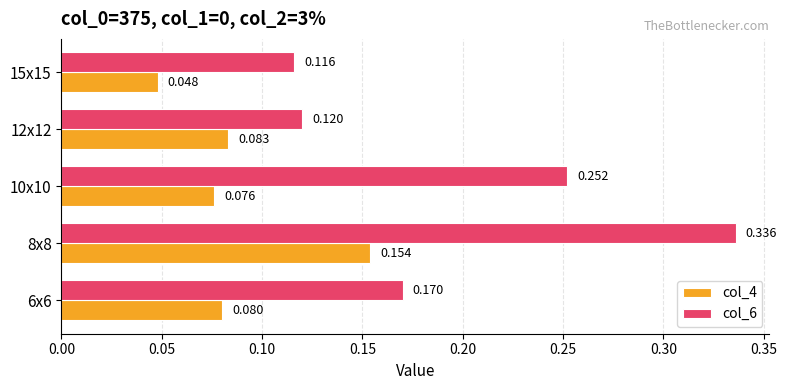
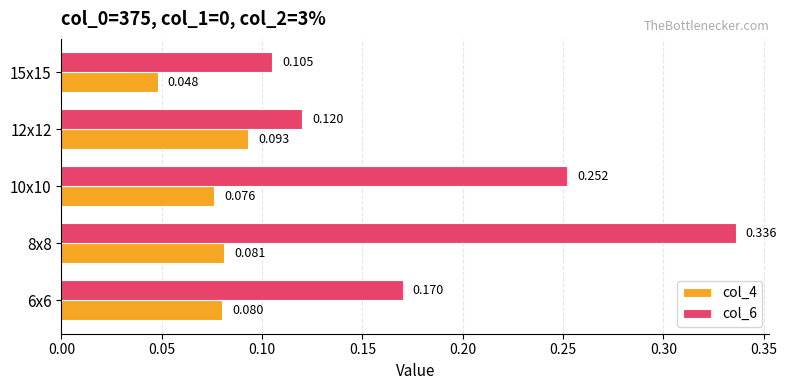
  {
    "col_4": {
      "15x15": 0.048,
-     "12x12": 0.083,
+     "12x12": 0.093,
      "10x10": 0.076,
-     "8x8": 0.154,
+     "8x8": 0.081,
      "6x6": 0.080
    },
    "col_6": {
-     "15x15": 0.116,
+     "15x15": 0.105,
      "12x12": 0.120,
      "10x10": 0.252,
      "8x8": 0.336,
      "6x6": 0.170
    }
  }
